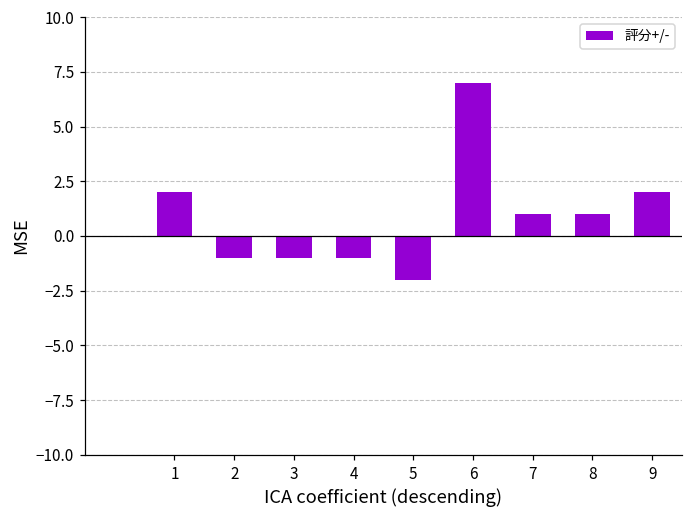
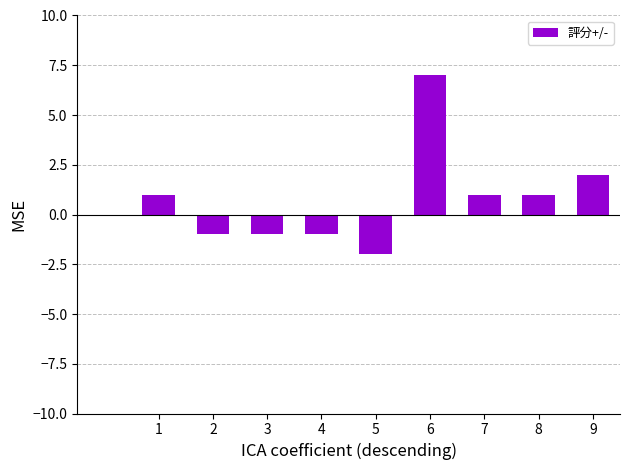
  {
-   "1": 2,
+   "1": 1,
    "2": -1,
    "3": -1,
    "4": -1,
    "5": -2,
    "6": 7,
    "7": 1,
    "8": 1,
    "9": 2
  }
